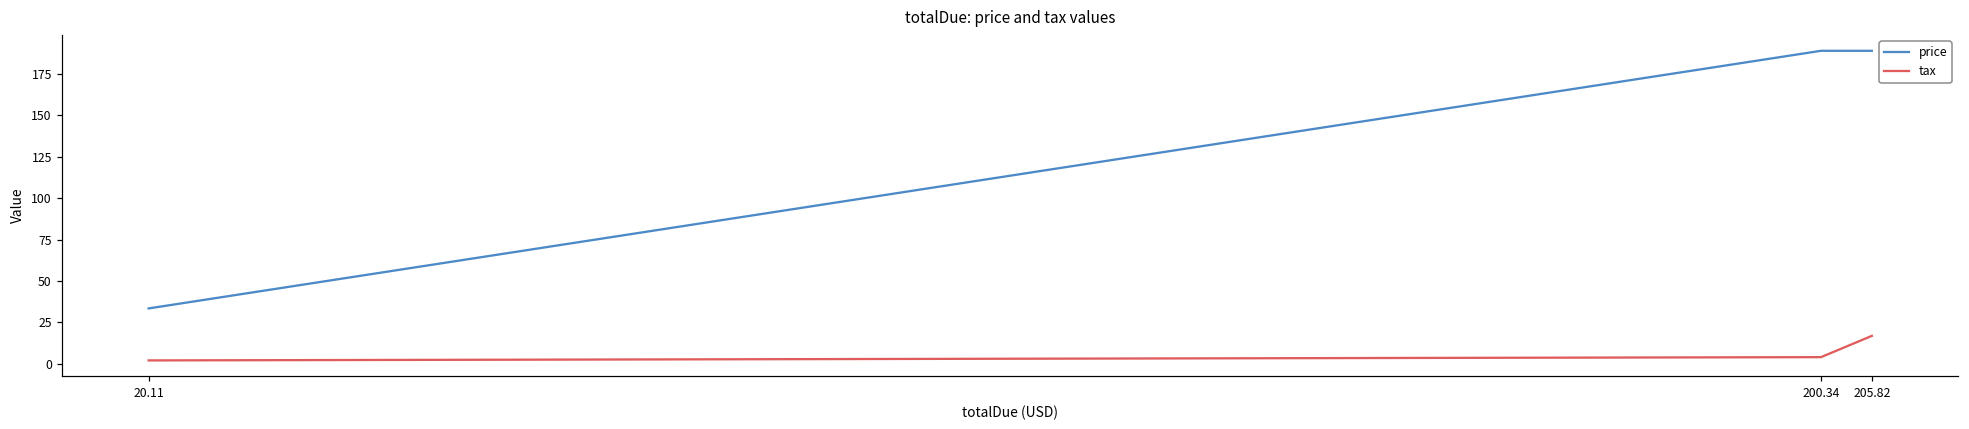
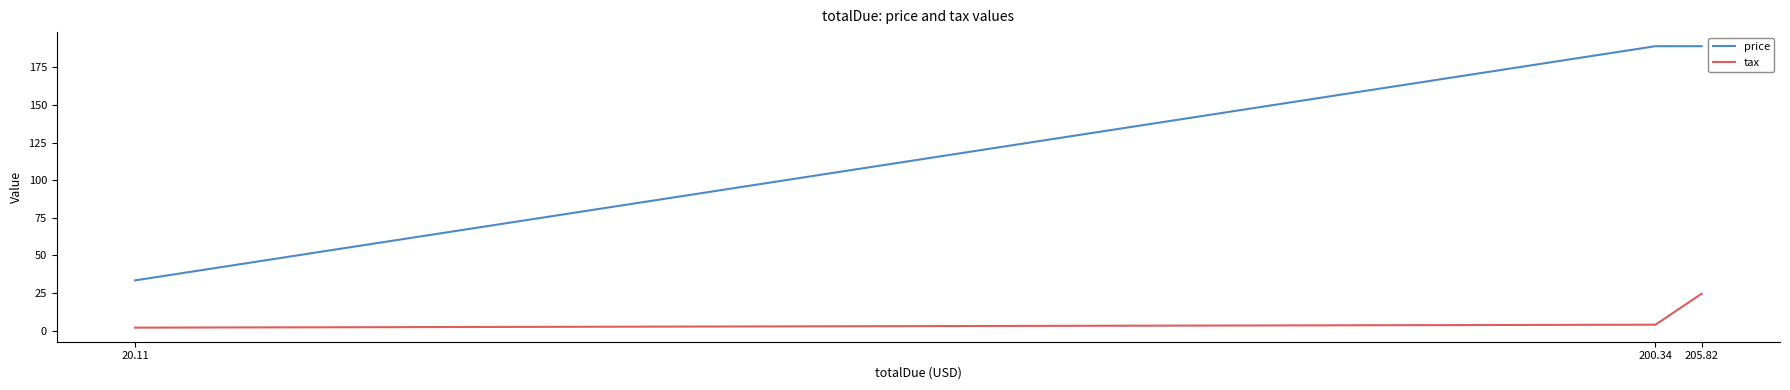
  {
    "price": {
      "20.11": 33,
      "200.34": 189,
      "205.82": 189
    },
    "tax": {
      "20.11": 2,
      "200.34": 4,
-     "205.82": 17
+     "205.82": 25
    }
  }
